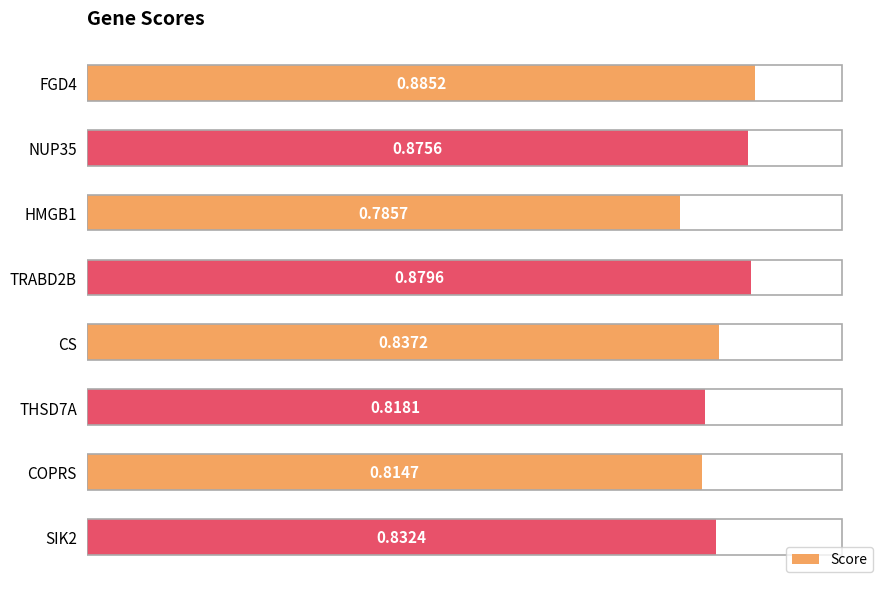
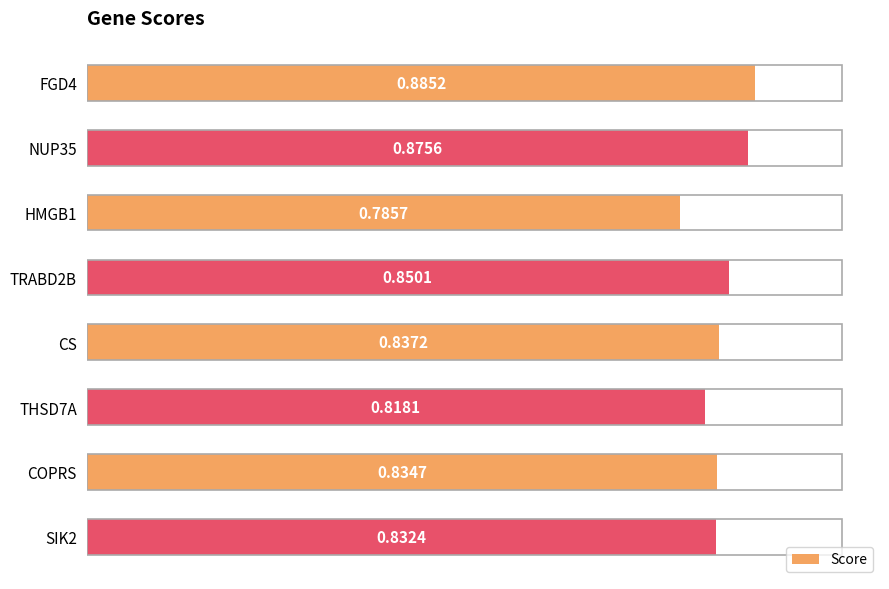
  {
    "FGD4": 0.8852,
    "NUP35": 0.8756,
    "HMGB1": 0.7857,
-   "TRABD2B": 0.8796,
+   "TRABD2B": 0.8501,
    "CS": 0.8372,
    "THSD7A": 0.8181,
-   "COPRS": 0.8147,
+   "COPRS": 0.8347,
    "SIK2": 0.8324
  }
